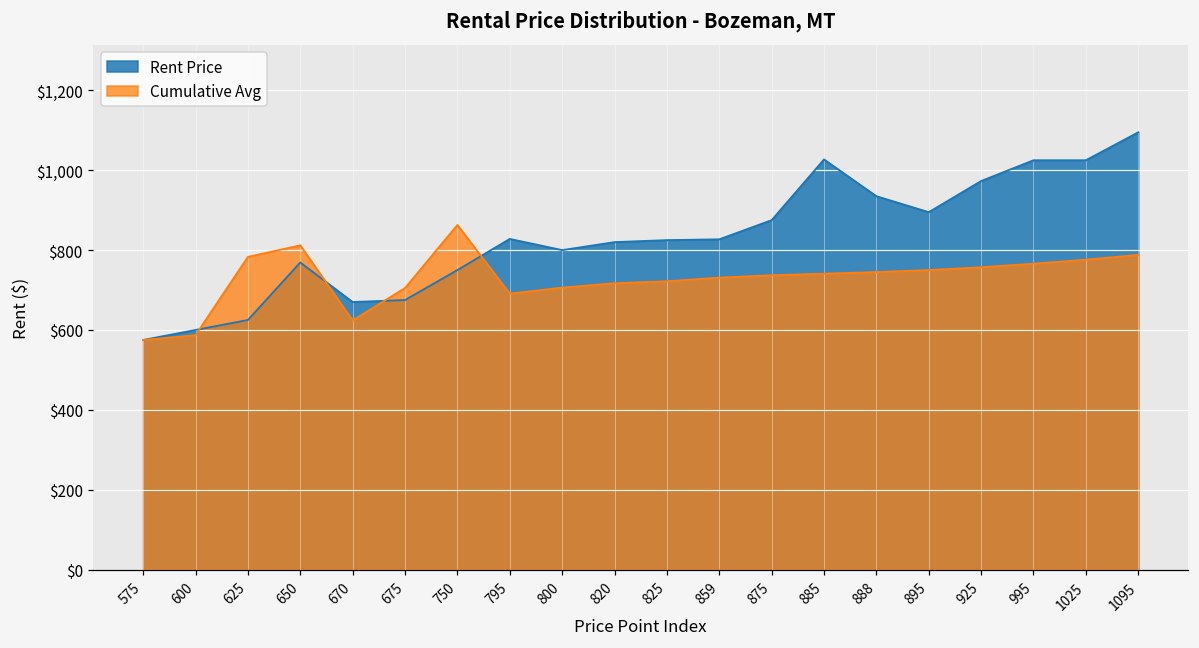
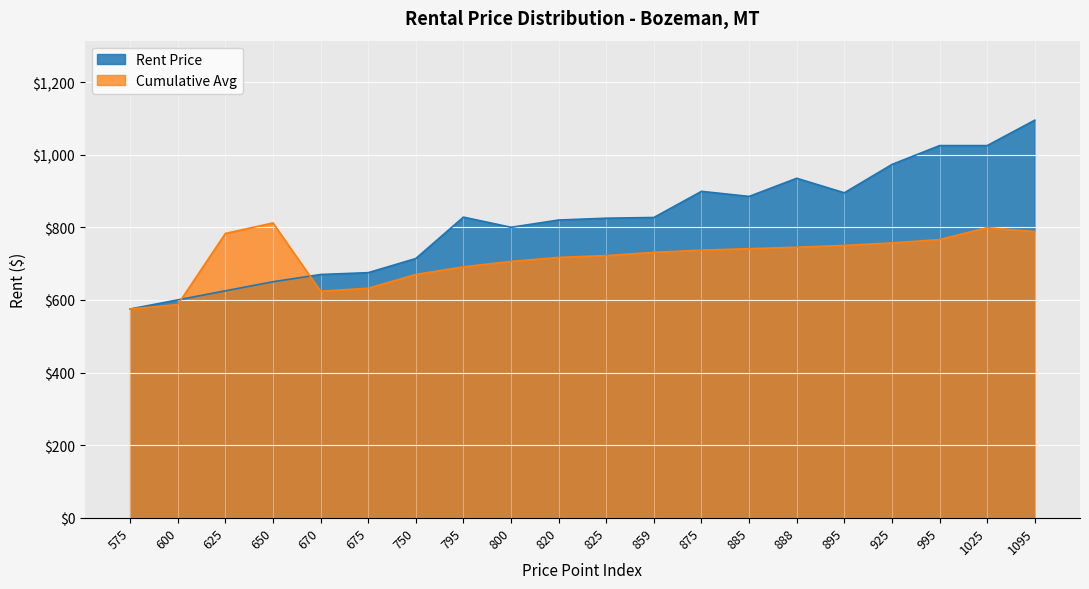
  {
    "Rent Price": {
      "600": "$600",
      "625": "$630",
-     "650": "$770",
+     "650": "$650",
      "670": "$670",
      "675": "$680",
-     "750": "$750",
+     "750": "$710",
      "795": "$830",
      "800": "$800",
      "820": "$820",
      "825": "$830",
      "859": "$830",
-     "875": "$880",
-     "885": "$1,030",
+     "875": "$900",
+     "885": "$890",
      "888": "$940",
      "895": "$900",
      "925": "$970",
      "995": "$1,030",
      "1025": "$1,030",
      "1095": "$1,100"
    },
    "Cumulative Avg": {
      "600": "$590",
      "625": "$780",
      "650": "$810",
      "670": "$620",
-     "675": "$710",
-     "750": "$860",
+     "675": "$630",
+     "750": "$670",
      "795": "$690",
      "800": "$710",
      "820": "$720",
      "825": "$720",
      "859": "$730",
      "875": "$740",
      "885": "$740",
      "888": "$750",
      "895": "$750",
      "925": "$760",
      "995": "$770",
-     "1025": "$780",
+     "1025": "$800",
      "1095": "$790"
    }
  }
